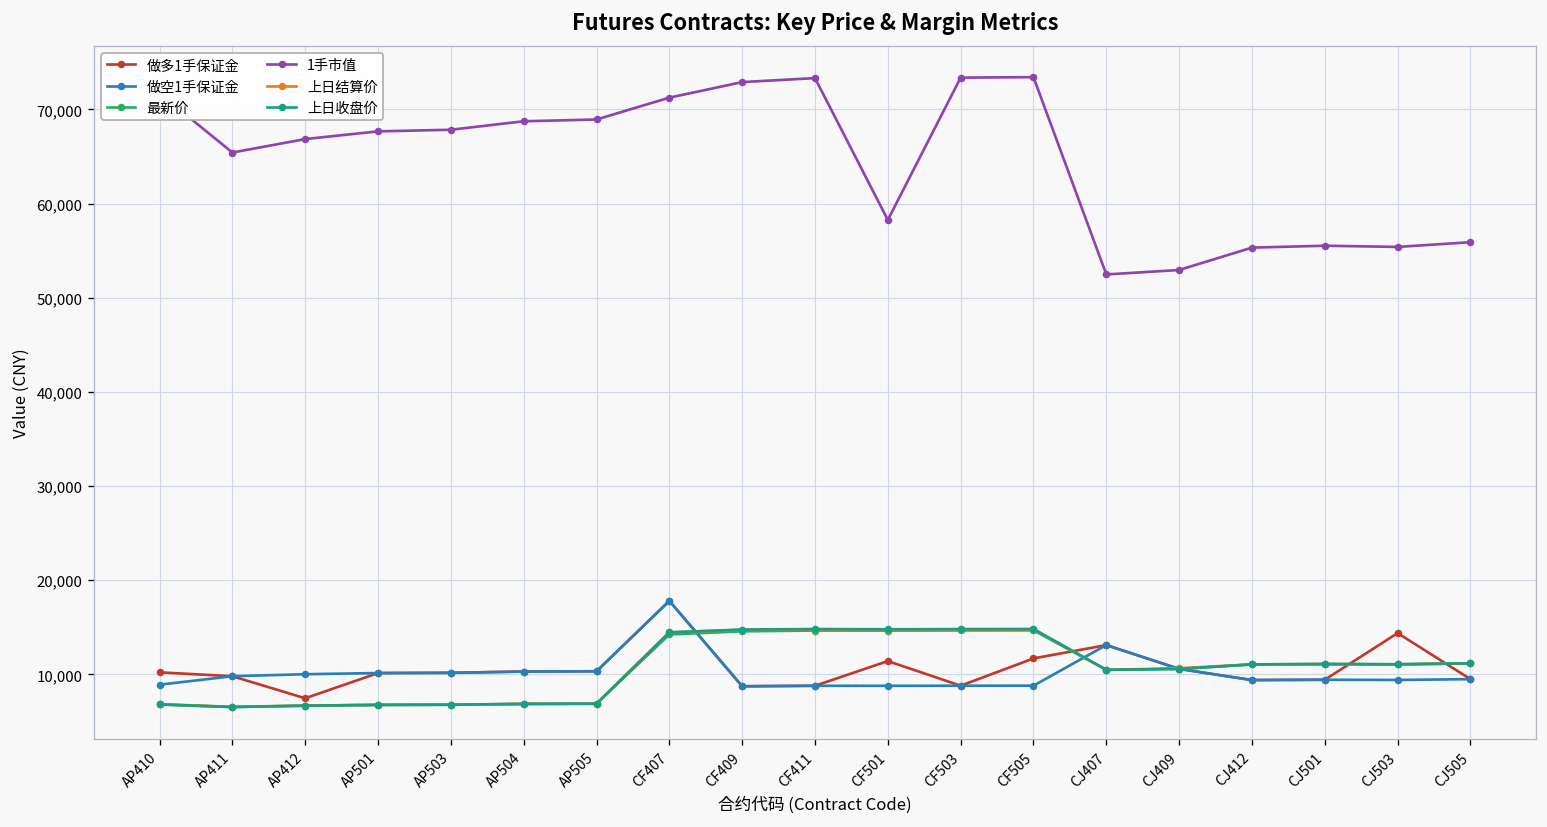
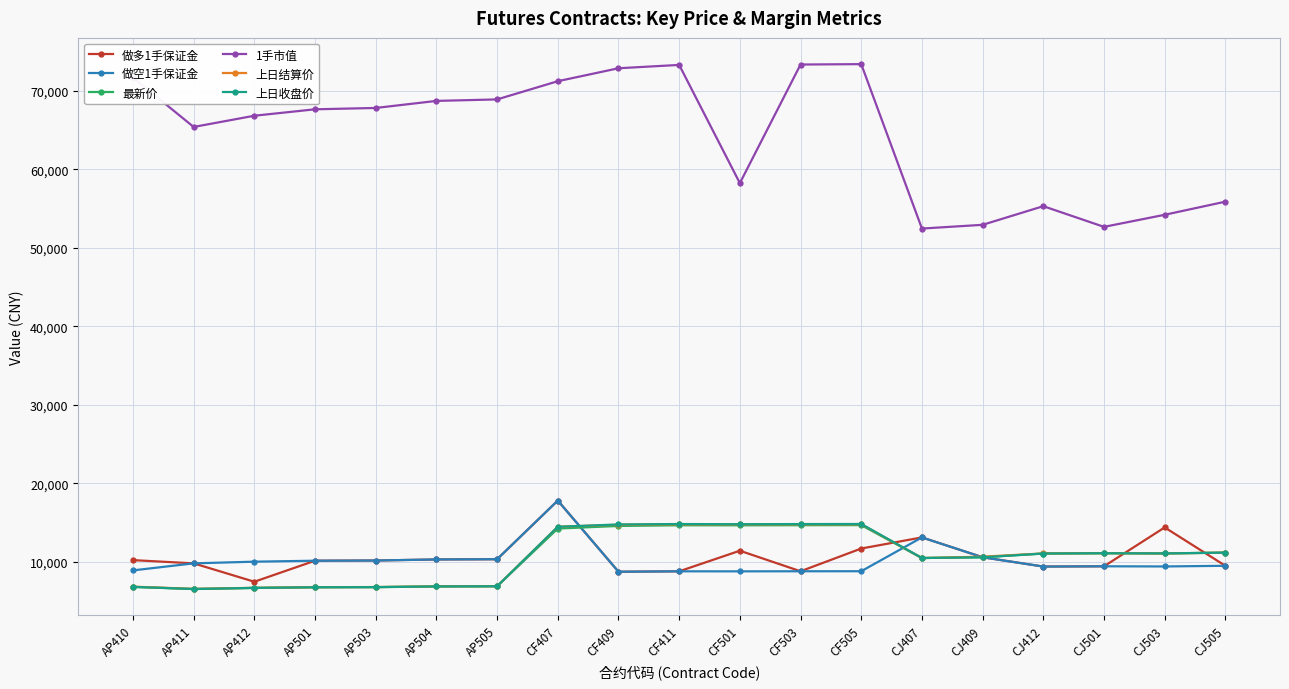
  {
    "做多1手保证金": {
      "AP410": "10,000",
      "AP412": "7,000",
      "CF501": "11,000",
      "CF505": "12,000",
      "CJ503": "14,000"
    },
    "做空1手保证金": {
      "AP410": "9,000",
      "AP412": "10,000",
      "CF501": "9,000",
      "CF505": "9,000",
      "CJ503": "9,000"
    },
    "1手市值": {
      "AP411": "65,000",
      "AP412": "67,000",
      "AP501": "68,000",
      "AP503": "68,000",
      "AP504": "69,000",
      "AP505": "69,000",
      "CF407": "71,000",
      "CF409": "73,000",
      "CF411": "73,000",
      "CF501": "58,000",
      "CF503": "73,000",
      "CF505": "73,000",
      "CJ407": "52,000",
      "CJ409": "53,000",
      "CJ412": "55,000",
-     "CJ501": "56,000",
-     "CJ503": "55,000",
+     "CJ501": "53,000",
+     "CJ503": "54,000",
      "CJ505": "56,000"
    }
  }
